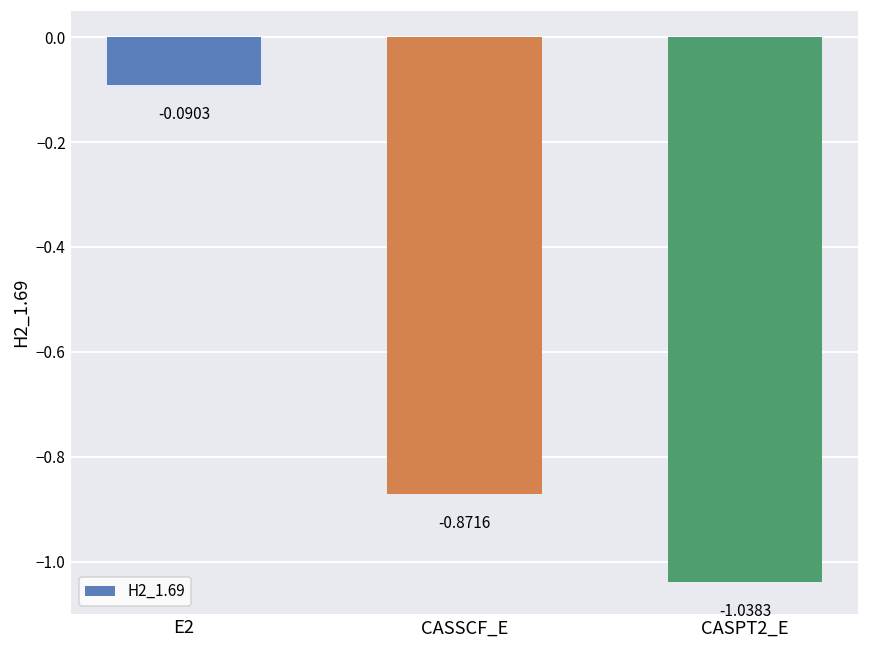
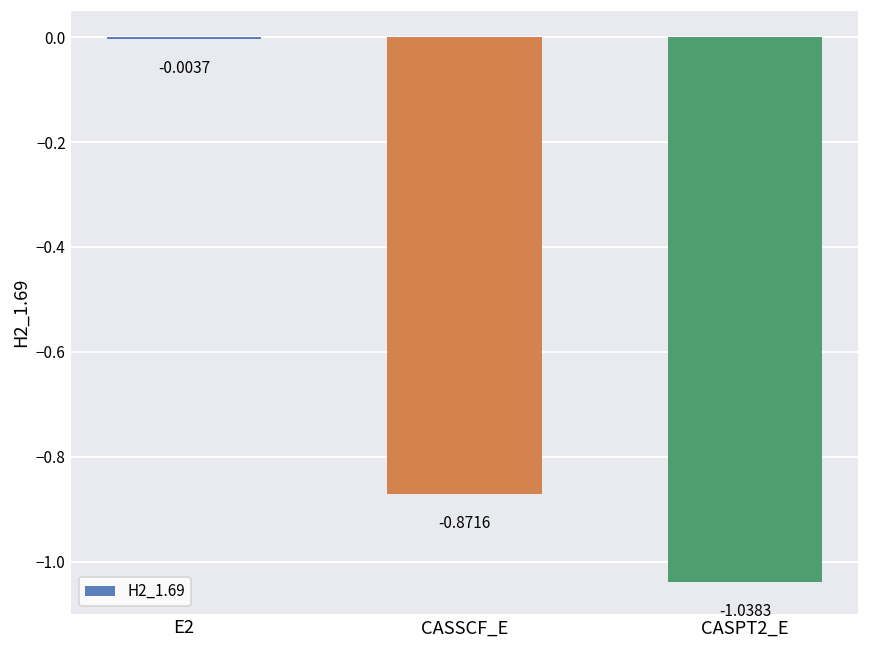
  {
-   "E2": -0.0903,
+   "E2": -0.0037,
    "CASSCF_E": -0.8716,
    "CASPT2_E": -1.0383
  }
